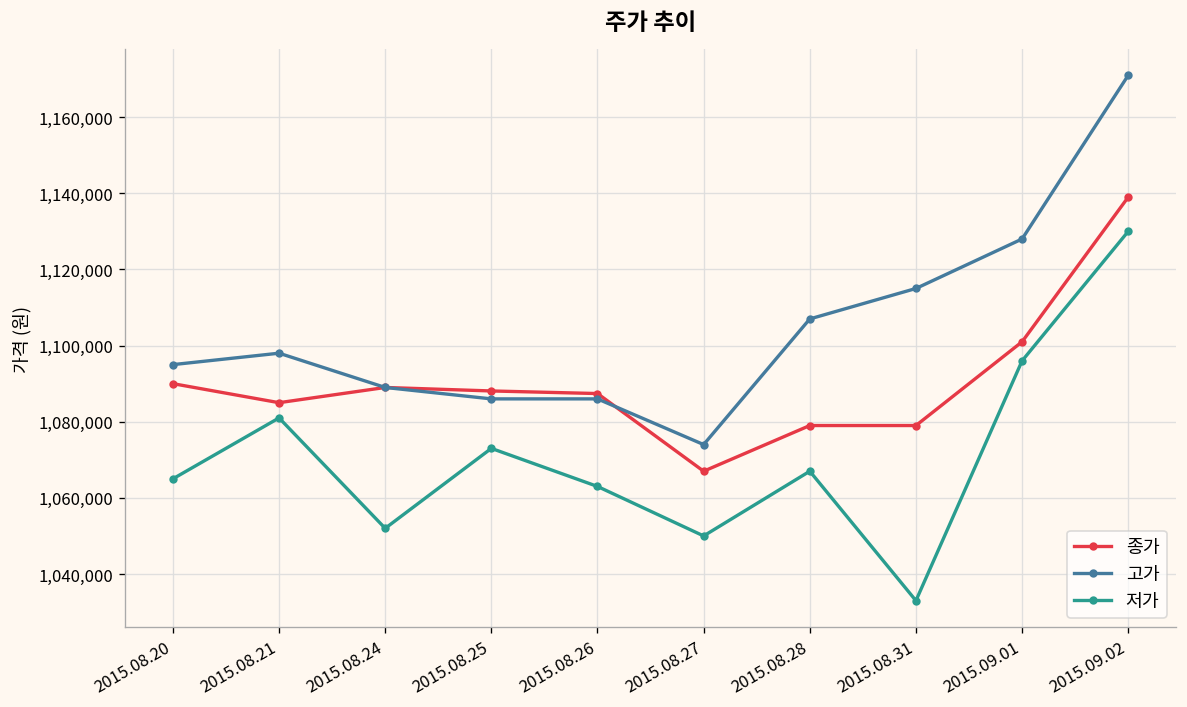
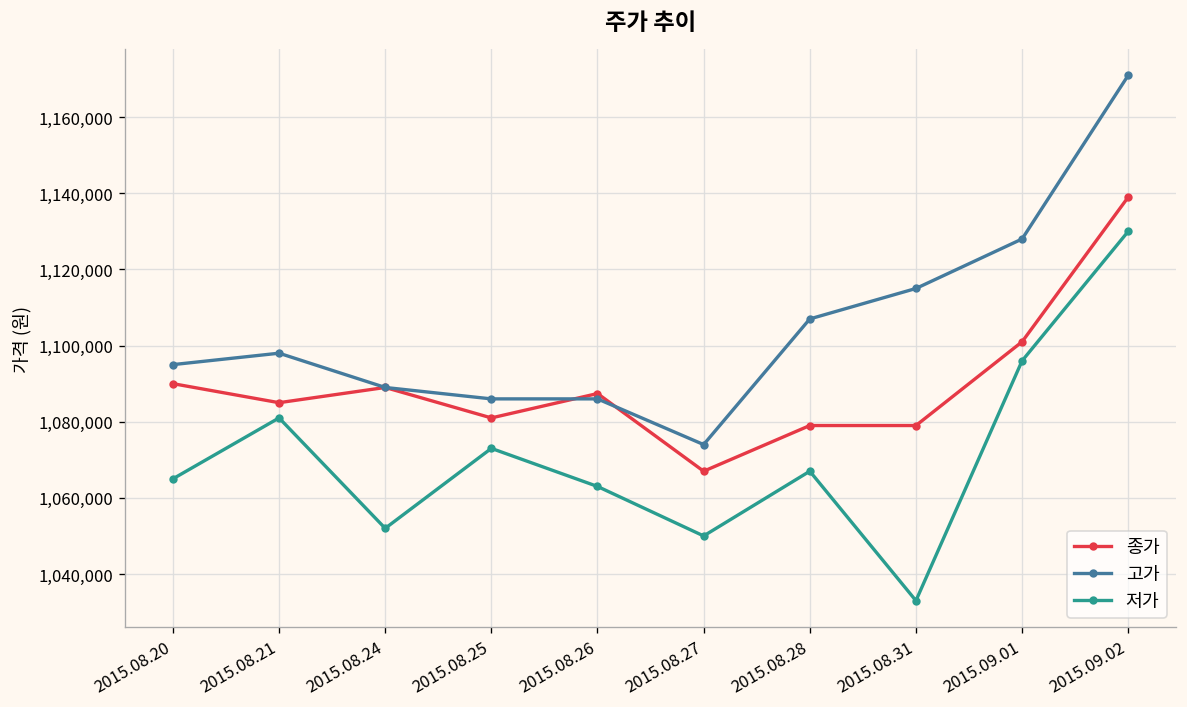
  {
    "종가": {
      "2015.08.20": "1,090,000",
      "2015.08.21": "1,085,000",
-     "2015.08.25": "1,088,000",
+     "2015.08.25": "1,081,000",
      "2015.08.26": "1,087,000",
      "2015.08.27": "1,067,000",
      "2015.08.28": "1,079,000",
      "2015.08.31": "1,079,000",
      "2015.09.01": "1,101,000",
      "2015.09.02": "1,139,000"
    }
  }
